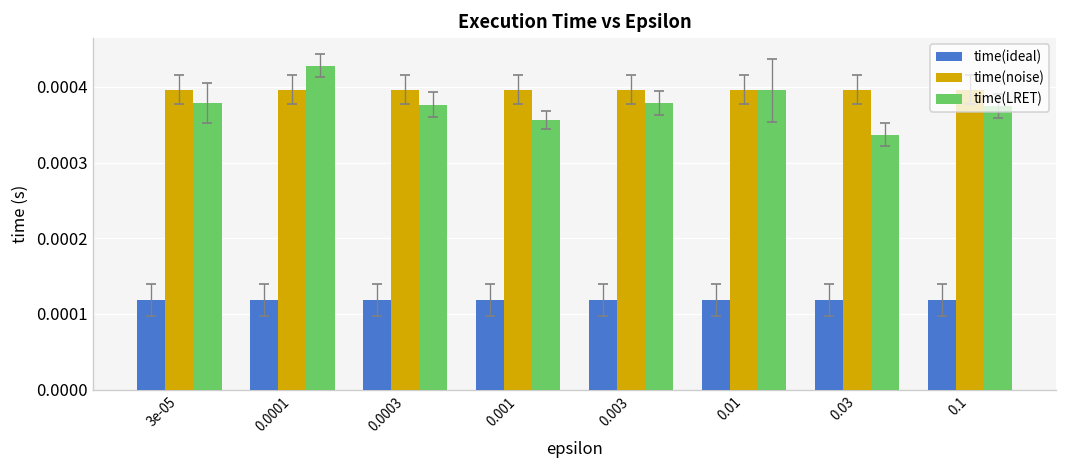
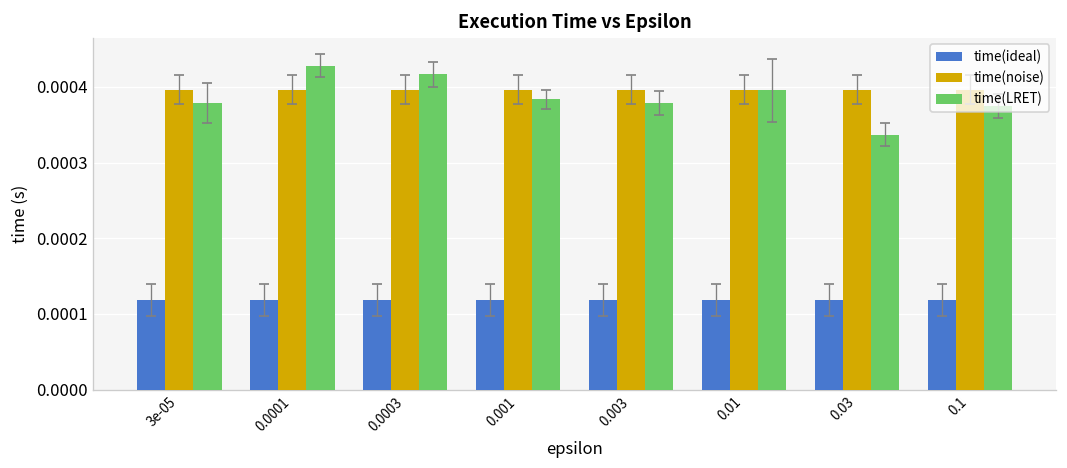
  {
    "time(noise)": {
      "3e-05": 0.00040,
      "0.0001": 0.00040,
      "0.0003": 0.00040,
      "0.001": 0.00040,
      "0.003": 0.00040,
      "0.01": 0.00040,
      "0.03": 0.00040
    },
    "time(LRET)": {
      "3e-05": 0.00038,
      "0.0001": 0.00043,
-     "0.0003": 0.00038,
-     "0.001": 0.00036,
+     "0.0003": 0.00042,
+     "0.001": 0.00038,
      "0.003": 0.00038,
      "0.01": 0.00040,
      "0.03": 0.00034
    }
  }
